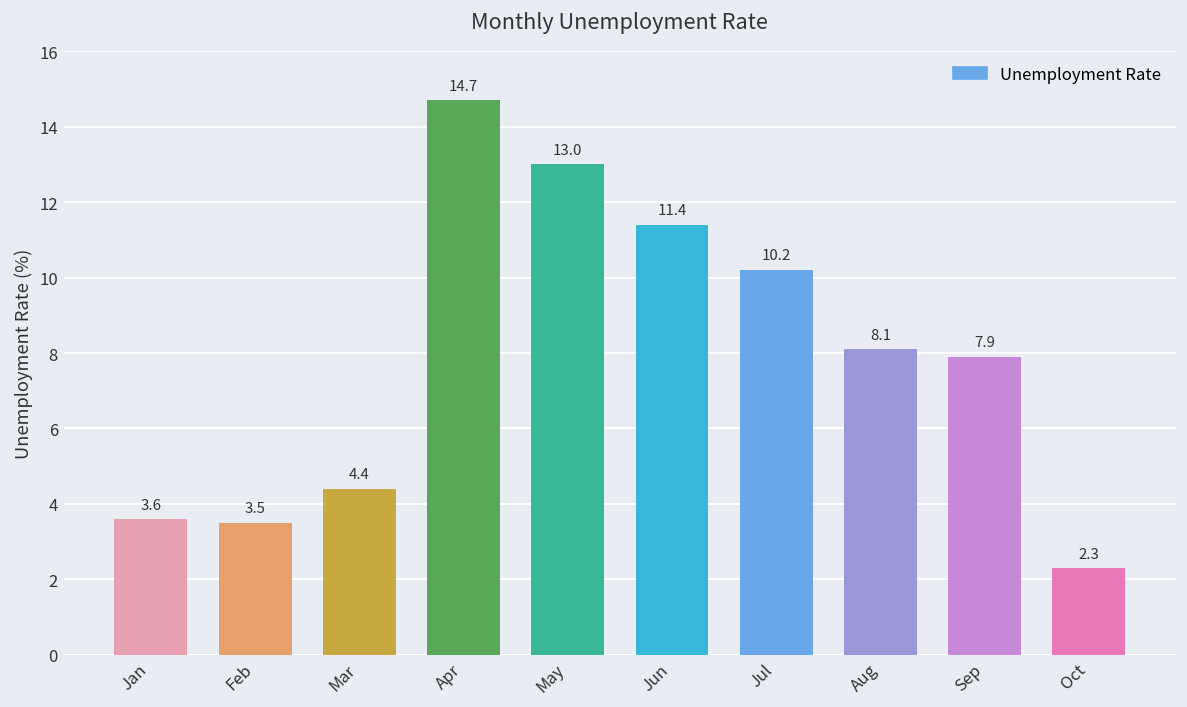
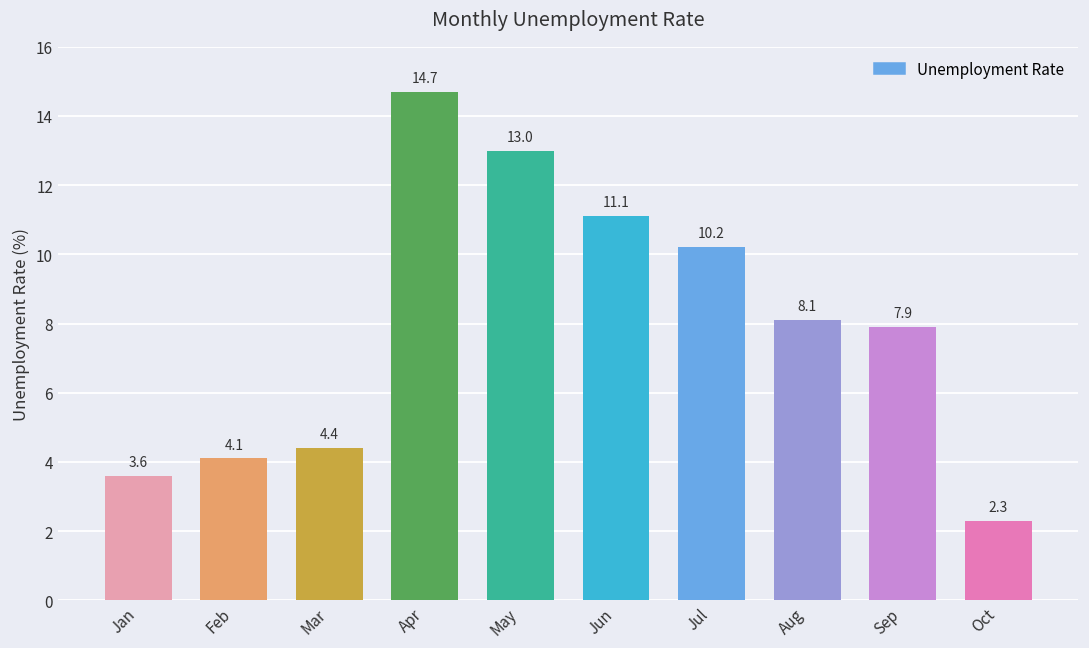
  {
    "Jan": 3.6,
-   "Feb": 3.5,
+   "Feb": 4.1,
    "Mar": 4.4,
    "Apr": 14.7,
    "May": 13.0,
-   "Jun": 11.4,
+   "Jun": 11.1,
    "Jul": 10.2,
    "Aug": 8.1,
    "Sep": 7.9,
    "Oct": 2.3
  }
